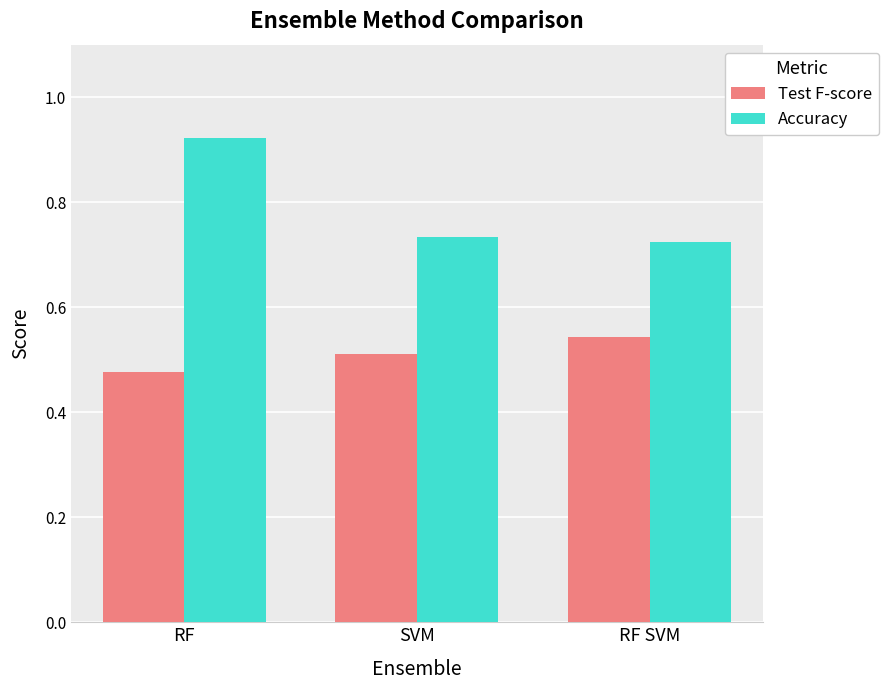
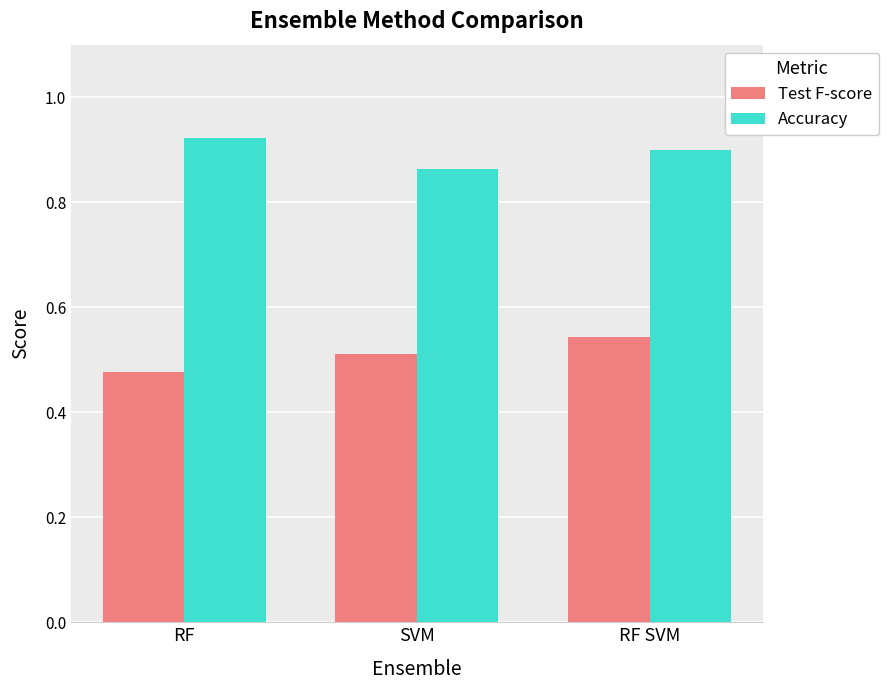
  {
    "Test F-score": {
      "RF": 0.48,
      "SVM": 0.51,
      "RF SVM": 0.54
    },
    "Accuracy": {
      "RF": 0.92,
-     "SVM": 0.73,
-     "RF SVM": 0.72
+     "SVM": 0.86,
+     "RF SVM": 0.90
    }
  }
